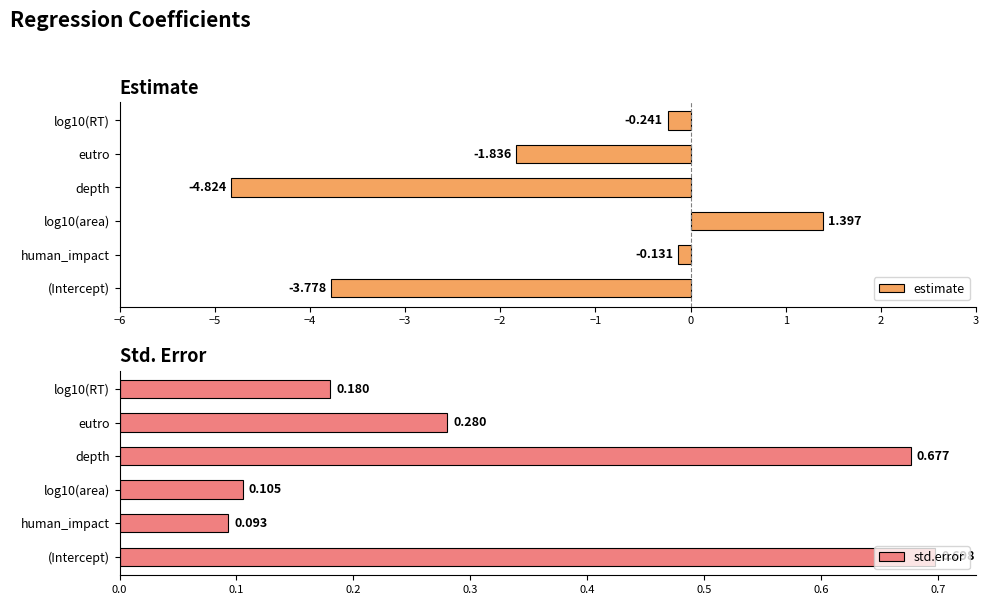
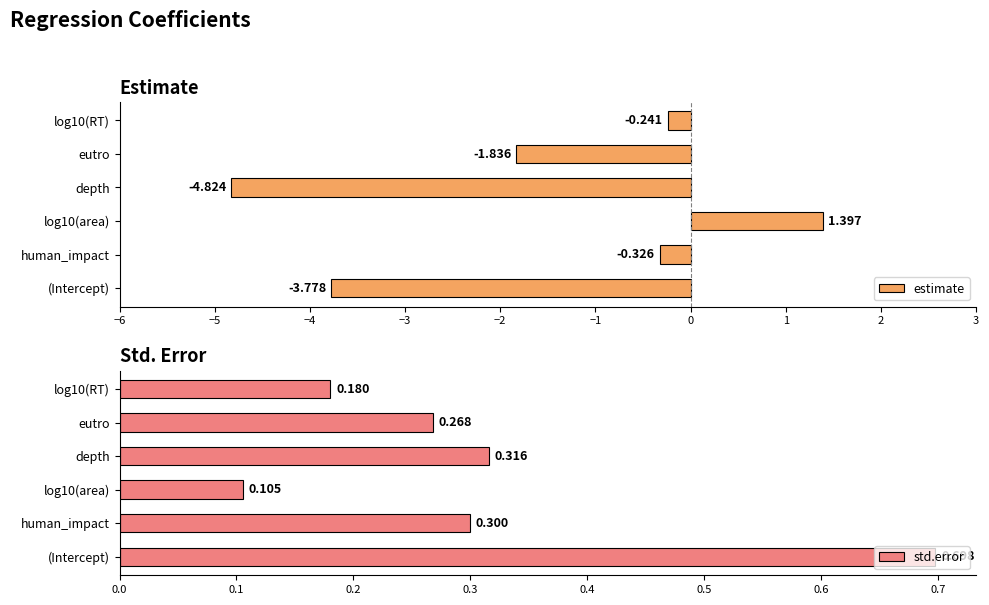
  {
    "Estimate": {
      "log10(RT)": -0.241,
      "eutro": -1.836,
      "depth": -4.824,
      "log10(area)": 1.397,
-     "human_impact": -0.131,
+     "human_impact": -0.326,
      "(Intercept)": -3.778
    },
    "Std. Error": {
      "log10(RT)": 0.180,
-     "eutro": 0.280,
-     "depth": 0.677,
+     "eutro": 0.268,
+     "depth": 0.316,
      "log10(area)": 0.105,
-     "human_impact": 0.093
+     "human_impact": 0.300
    }
  }
